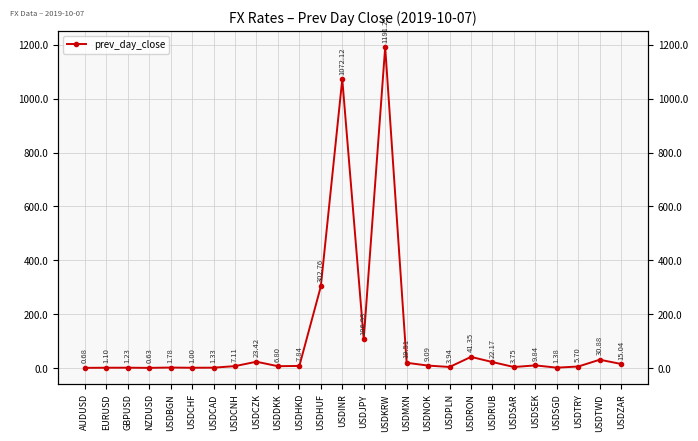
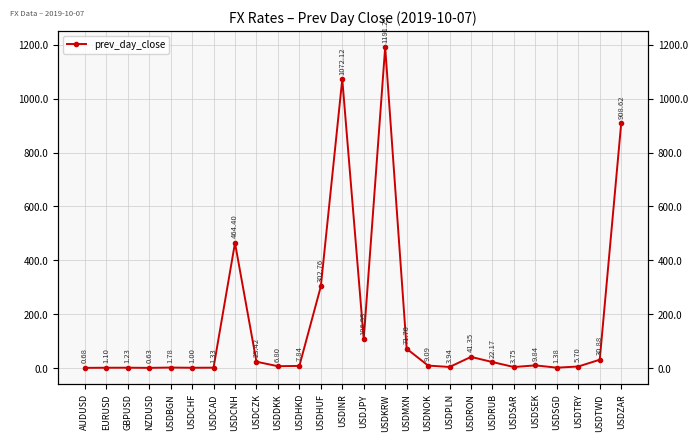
  {
    "AUDUSD": 0.68,
    "EURUSD": 1.10,
    "GBPUSD": 1.23,
    "NZDUSD": 0.63,
    "USDBGN": 1.78,
    "USDCHF": 1.00,
    "USDCAD": 1.33,
-   "USDCNH": 7.11,
+   "USDCNH": 464.40,
    "USDCZK": 23.42,
    "USDDKK": 6.80,
    "USDHKD": 7.84,
    "USDHUF": 302.76,
    "USDINR": 1072.12,
    "USDJPY": 106.93,
    "USDKRW": 1191.25,
-   "USDMXN": 19.51,
+   "USDMXN": 71.70,
    "USDNOK": 9.09,
    "USDPLN": 3.94,
    "USDRON": 41.35,
    "USDRUB": 22.17,
    "USDSAR": 3.75,
    "USDSEK": 9.84,
    "USDSGD": 1.38,
    "USDTRY": 5.70,
    "USDTWD": 30.88,
-   "USDZAR": 15.04
+   "USDZAR": 908.62
  }
